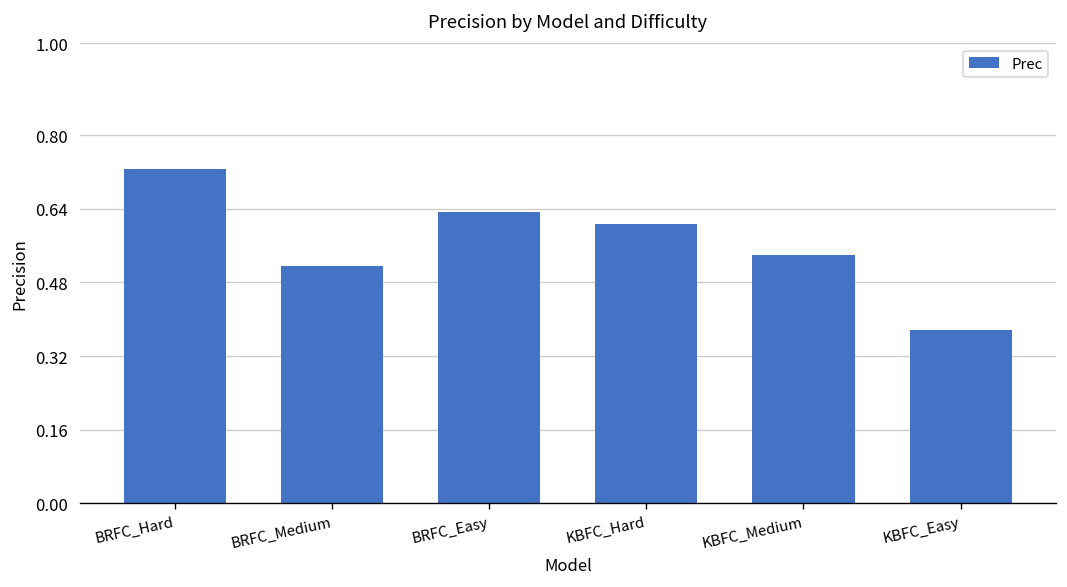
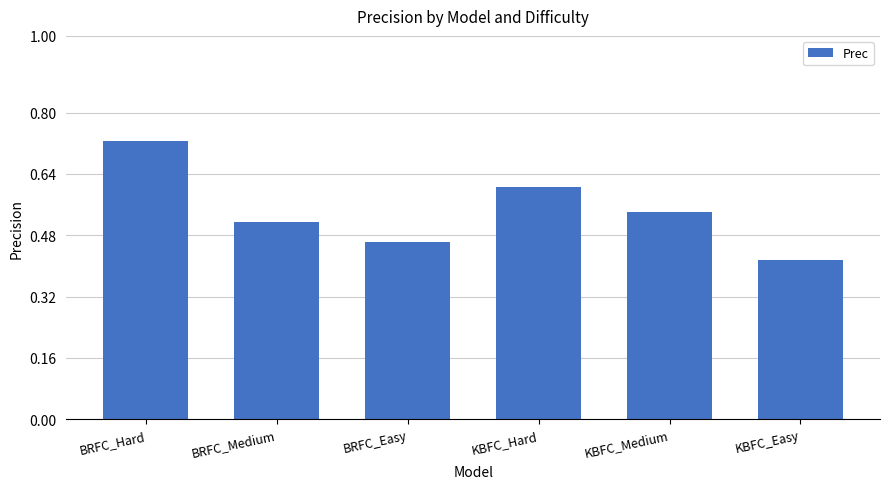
  {
    "BRFC_Hard": 0.73,
    "BRFC_Medium": 0.52,
-   "BRFC_Easy": 0.63,
+   "BRFC_Easy": 0.46,
    "KBFC_Hard": 0.61,
    "KBFC_Medium": 0.54,
-   "KBFC_Easy": 0.38
+   "KBFC_Easy": 0.42
  }
